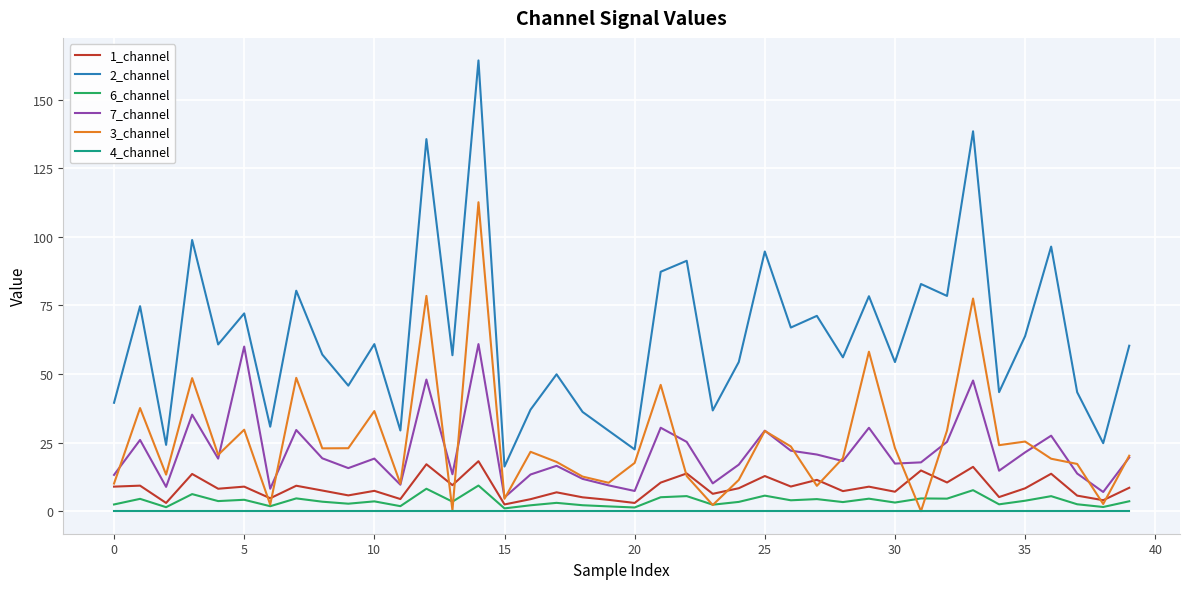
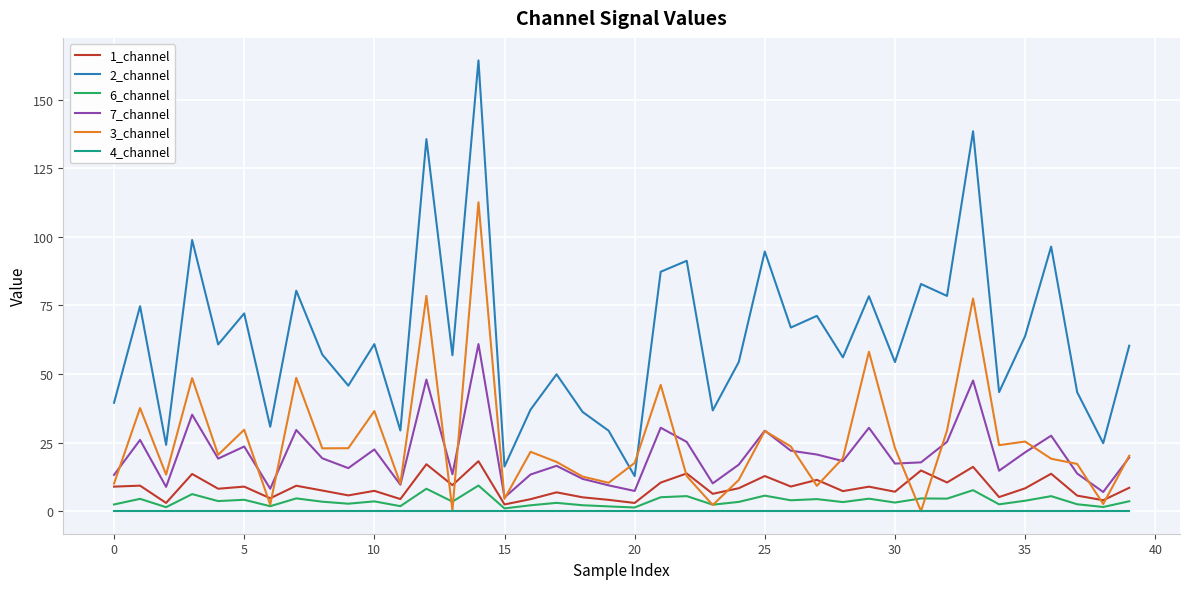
  {
    "1_channel": {
      "0": 9,
      "5": 9,
      "10": 7,
      "15": 2,
      "20": 3,
      "25": 13,
      "30": 7,
      "35": 8
    },
    "2_channel": {
      "0": 40,
      "5": 72,
      "10": 61,
      "15": 16,
-     "20": 23,
+     "20": 13,
      "25": 95,
      "30": 54,
      "35": 64
    },
    "7_channel": {
      "0": 13,
-     "5": 60,
-     "10": 19,
+     "5": 24,
+     "10": 23,
      "20": 7,
      "30": 17,
      "35": 21
    },
    "3_channel": {
      "0": 10,
      "5": 30,
      "10": 36,
      "20": 18,
      "30": 23,
      "35": 25
    }
  }
